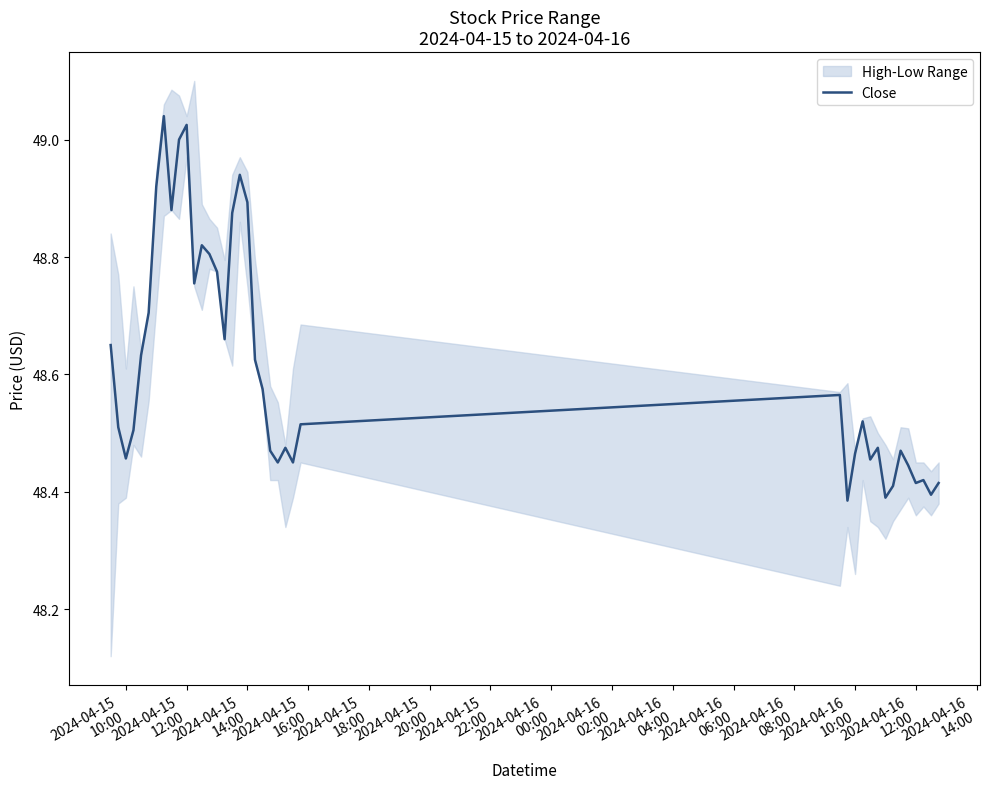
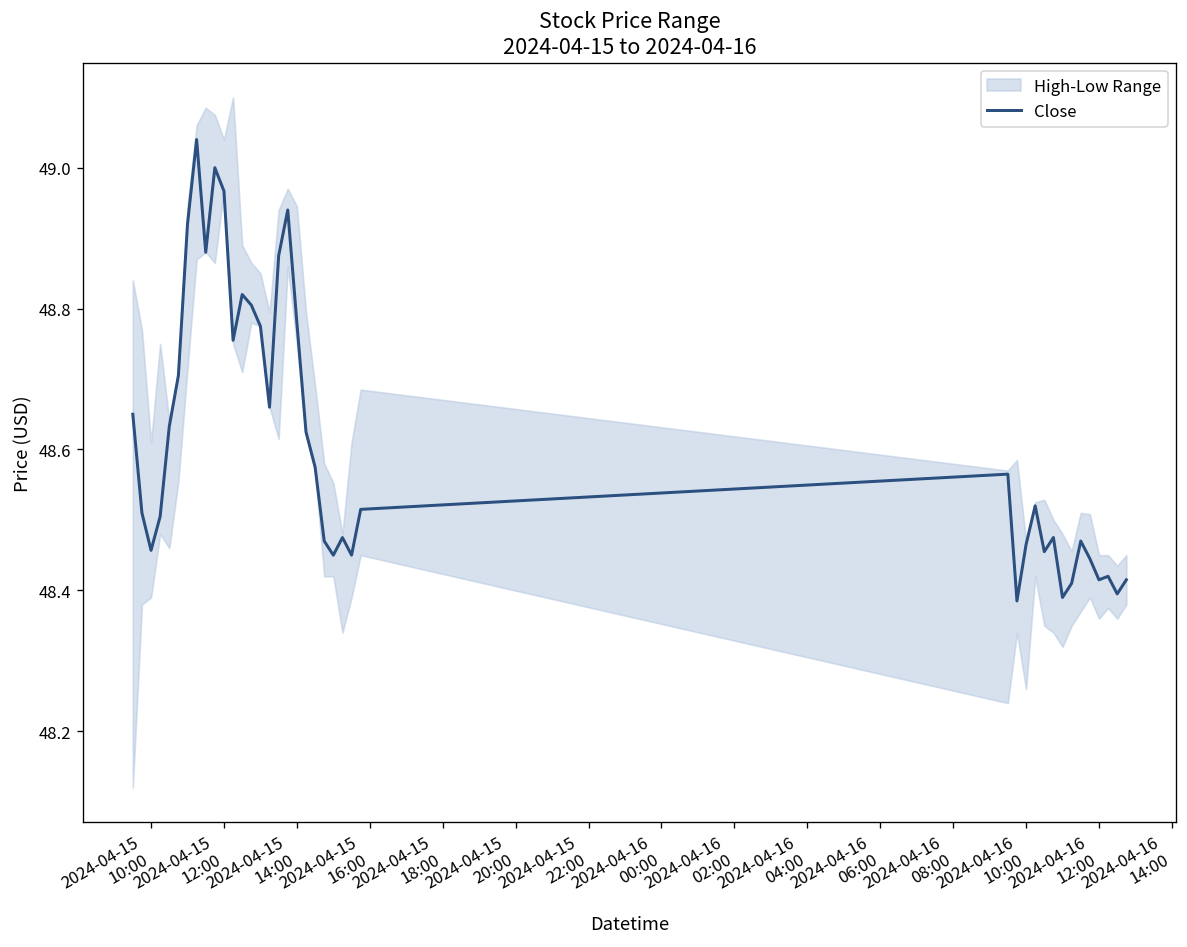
  {
    "Close": {
      "2024-04-15 10:00": 48.46,
-     "2024-04-15 12:00": 49.03,
-     "2024-04-15 14:00": 48.89,
+     "2024-04-15 12:00": 48.97,
+     "2024-04-15 14:00": 48.78,
      "2024-04-16 10:00": 48.47,
      "2024-04-16 12:00": 48.42
    }
  }
